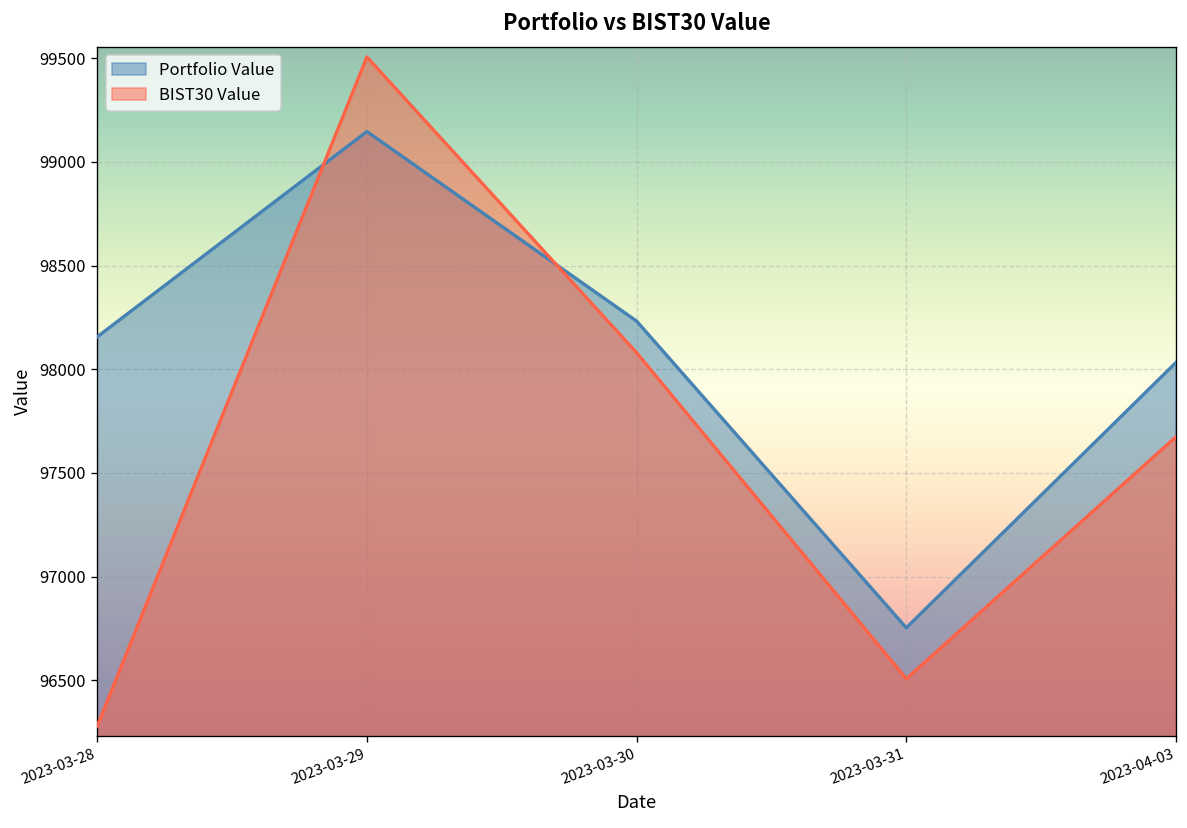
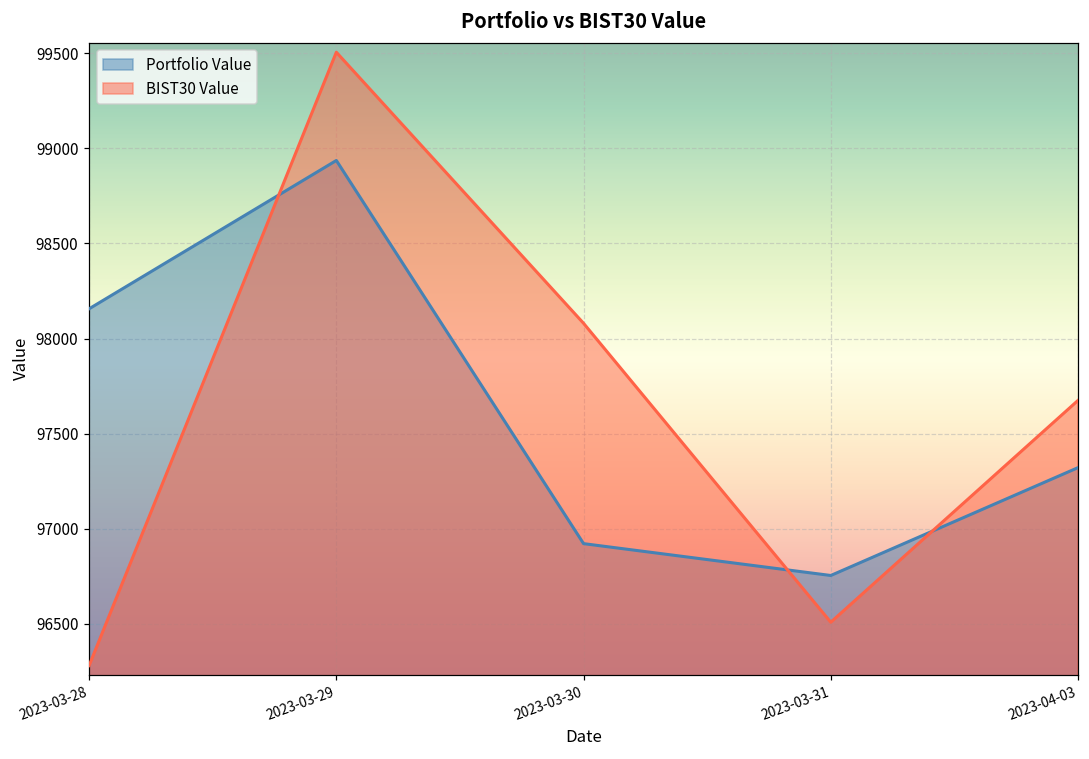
  {
    "Portfolio Value": {
      "2023-03-28": 98160,
-     "2023-03-29": 99150,
-     "2023-03-30": 98230,
+     "2023-03-29": 98940,
+     "2023-03-30": 96920,
      "2023-03-31": 96750,
-     "2023-04-03": 98030
+     "2023-04-03": 97320
    },
    "BIST30 Value": {
      "2023-03-28": 96280,
      "2023-03-29": 99510,
      "2023-03-30": 98080,
      "2023-03-31": 96510,
      "2023-04-03": 97670
    }
  }
